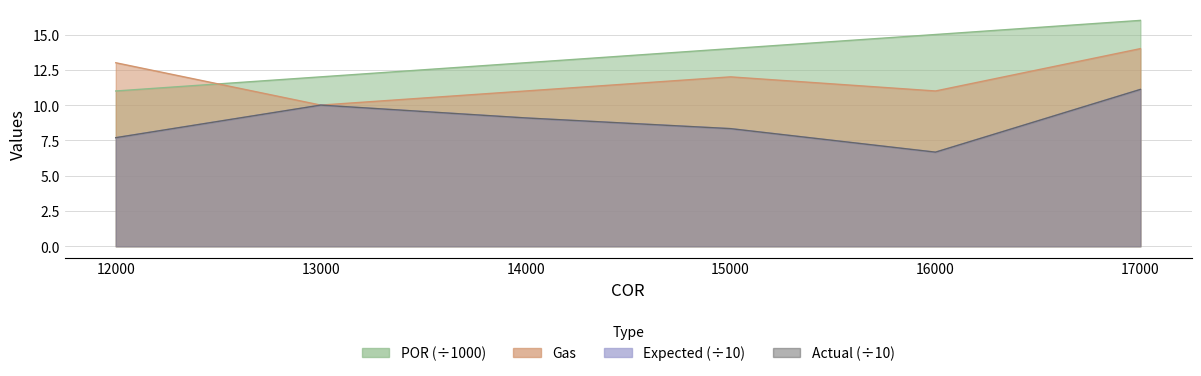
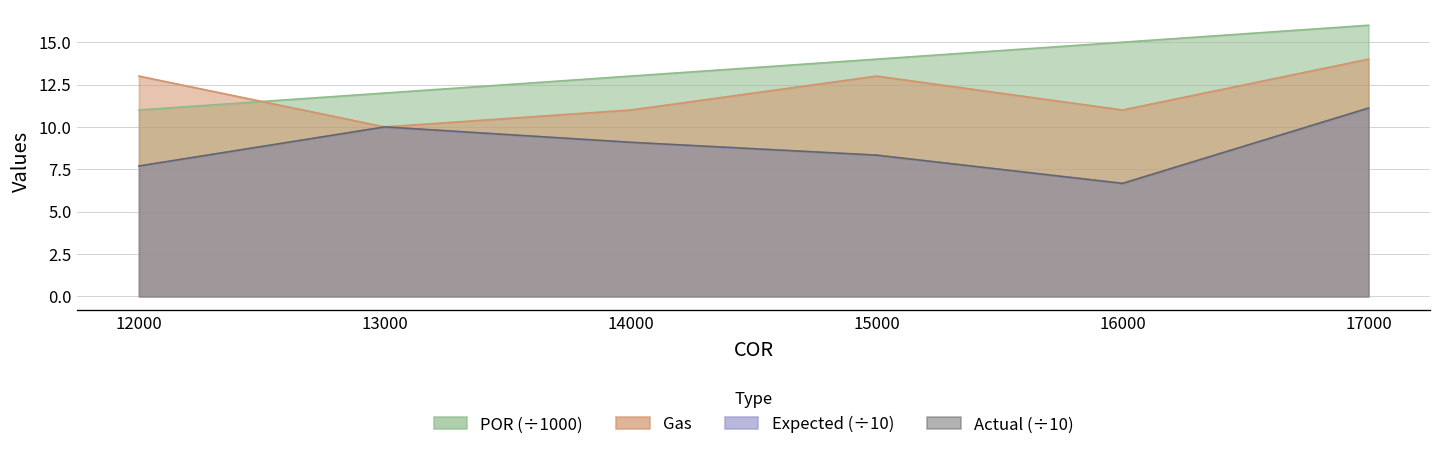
  {
    "Gas": {
      "12000": 13,
      "14000": 11,
-     "15000": 12,
+     "15000": 13,
      "16000": 11,
      "17000": 14
    }
  }
